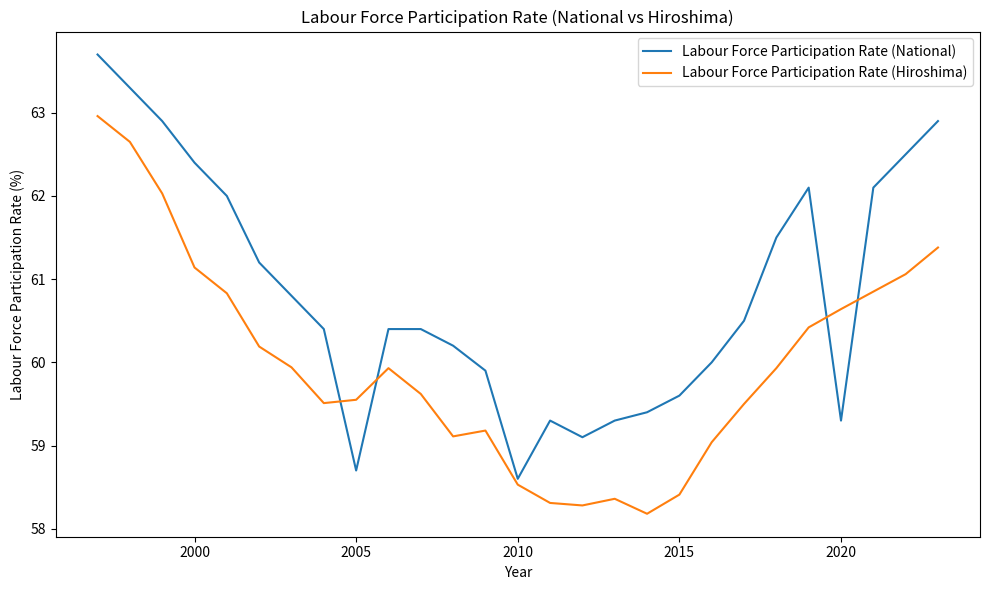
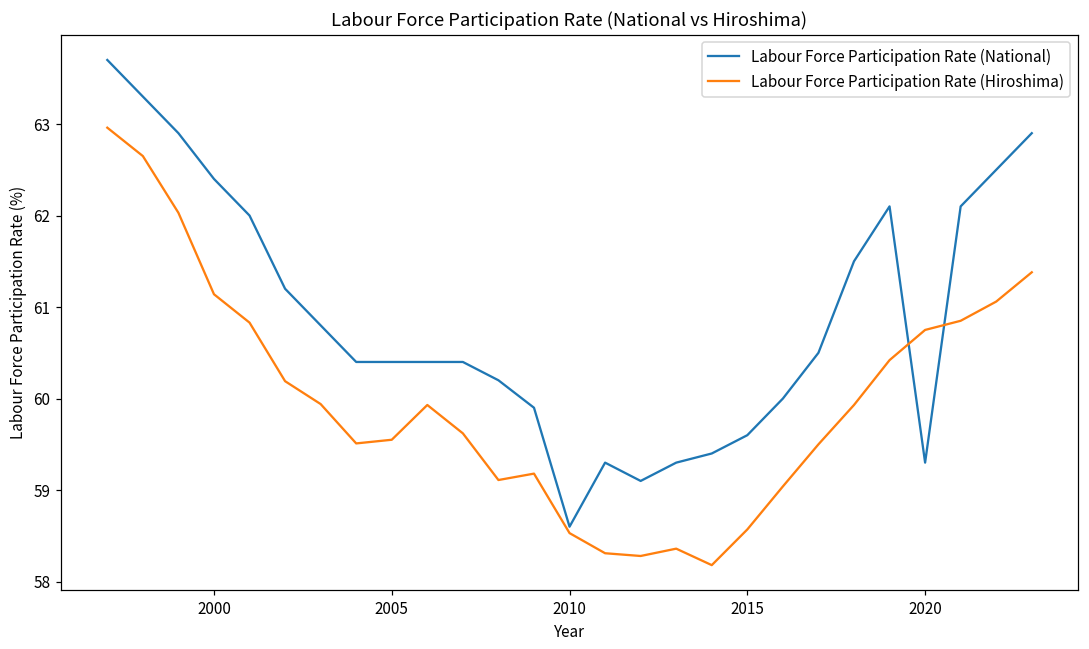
  {
    "Labour Force Participation Rate (National)": {
      "2000": 62.4,
-     "2005": 58.7,
+     "2005": 60.4,
      "2010": 58.6,
      "2015": 59.6,
      "2020": 59.3
    },
    "Labour Force Participation Rate (Hiroshima)": {
      "2000": 61.1,
      "2005": 59.6,
      "2010": 58.5,
-     "2015": 58.4,
-     "2020": 60.6
+     "2015": 58.6,
+     "2020": 60.8
    }
  }
